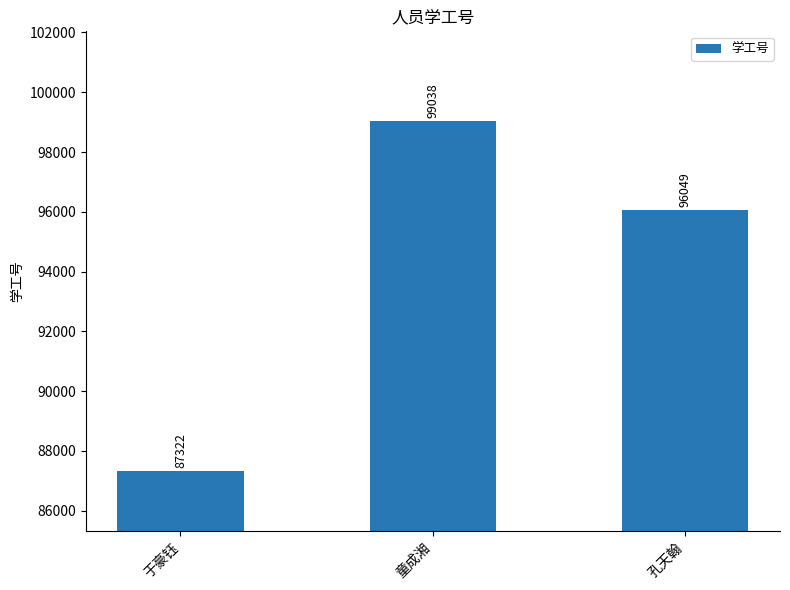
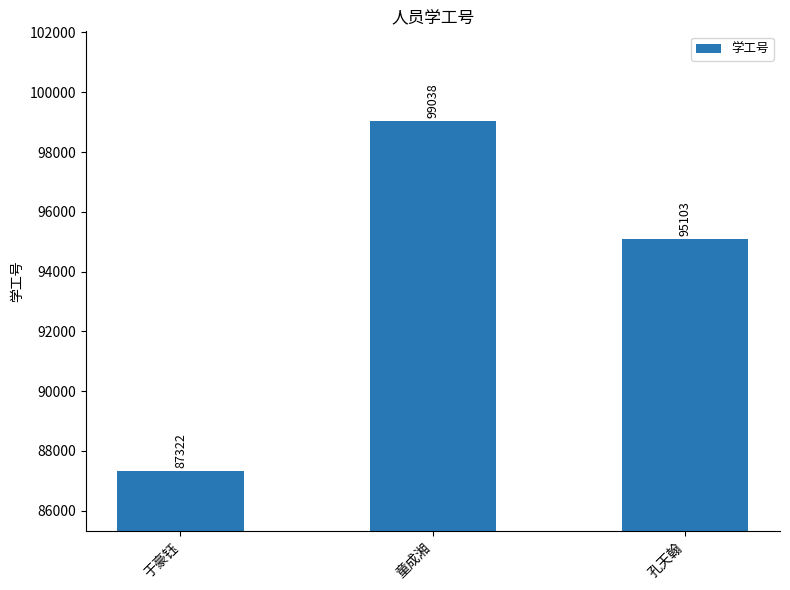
  {
    "于豪钰": 87322,
    "童成湘": 99038,
-   "孔天翰": 96049
+   "孔天翰": 95103
  }
